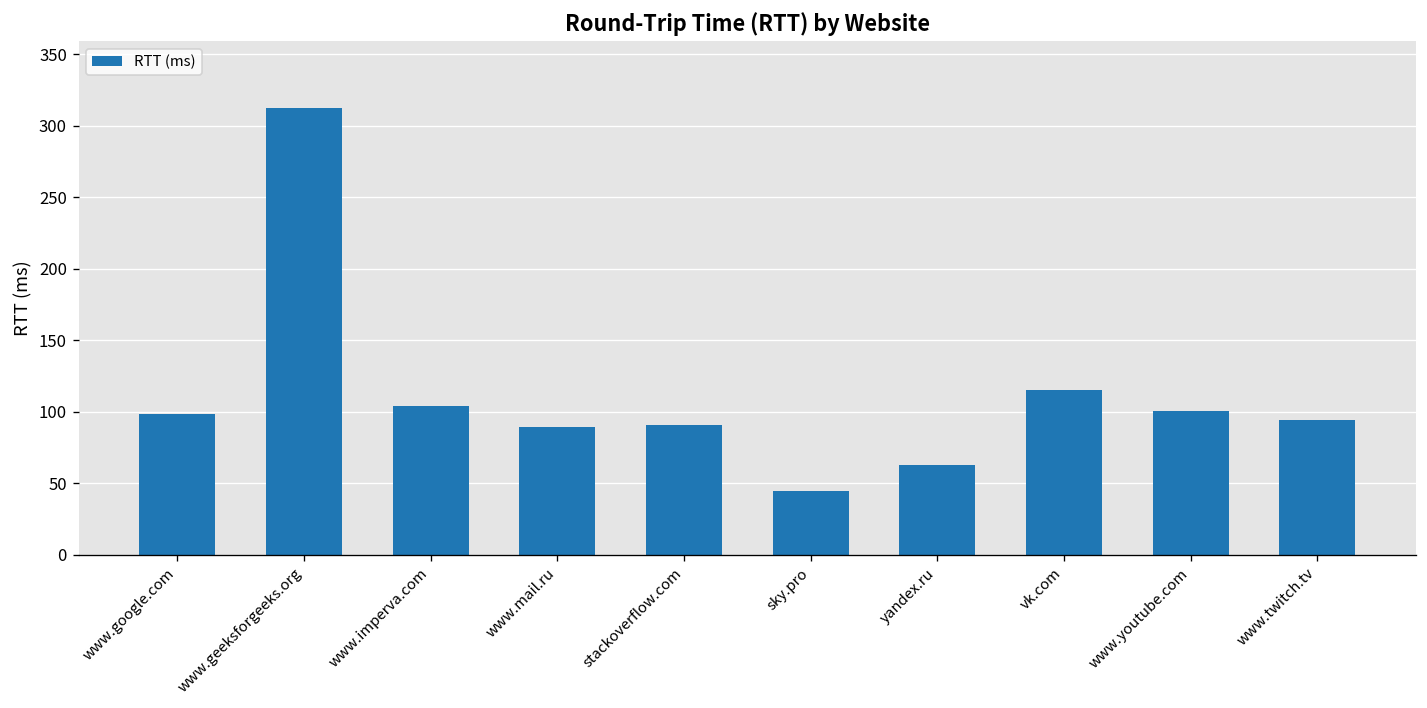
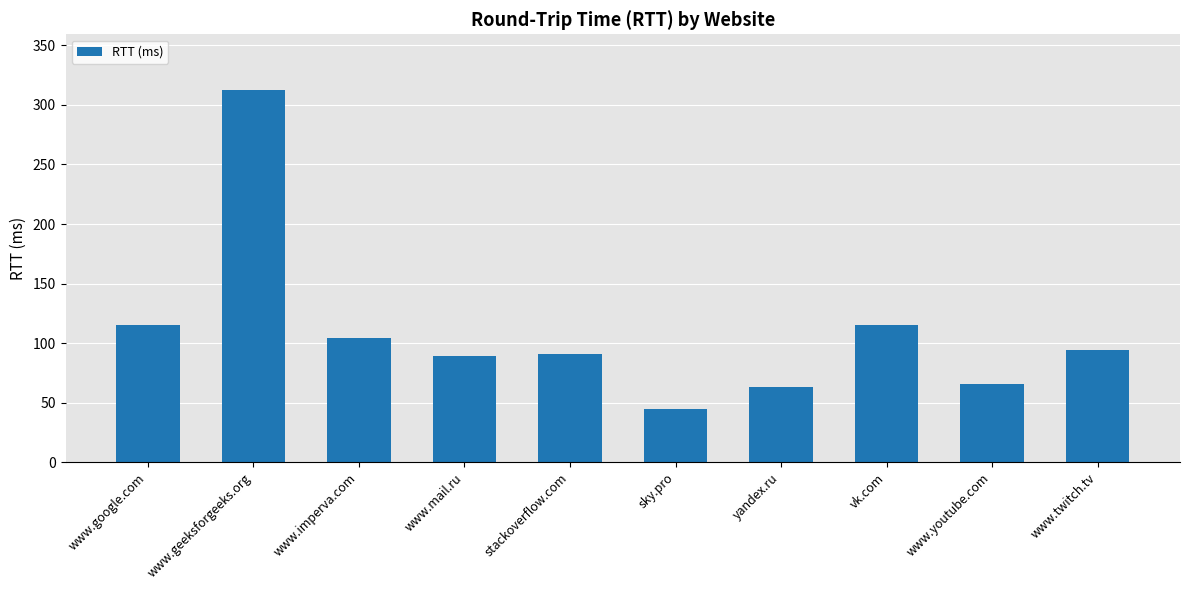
  {
-   "www.google.com": 99,
+   "www.google.com": 115,
    "www.geeksforgeeks.org": 312,
    "www.imperva.com": 104,
    "www.mail.ru": 90,
    "stackoverflow.com": 91,
    "sky.pro": 44,
    "yandex.ru": 63,
    "vk.com": 116,
-   "www.youtube.com": 100,
+   "www.youtube.com": 66,
    "www.twitch.tv": 95
  }
